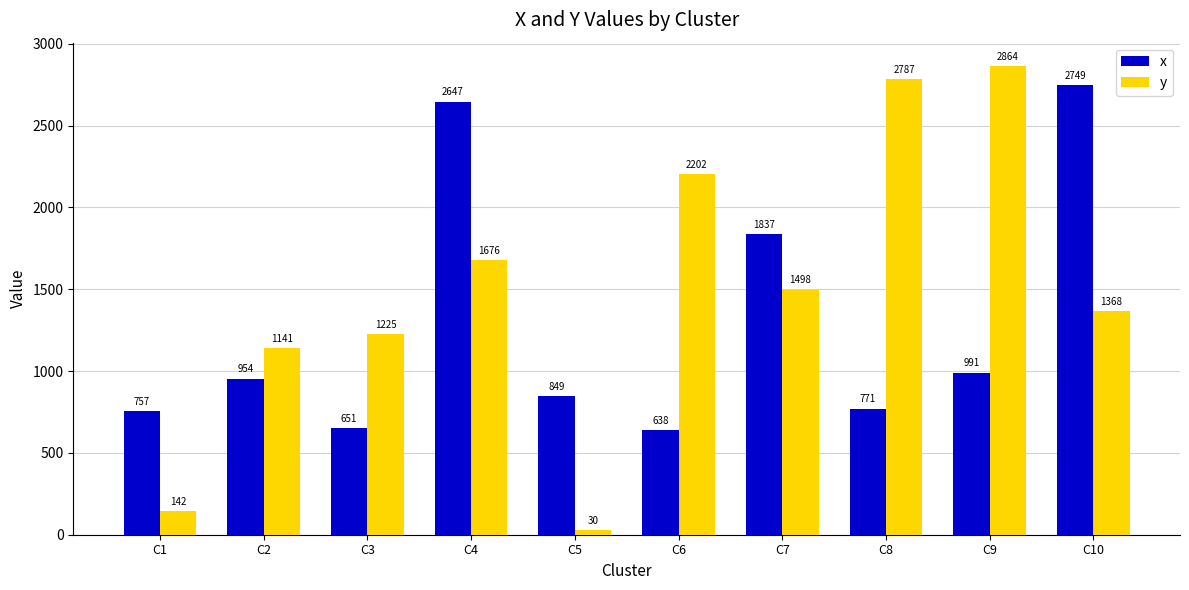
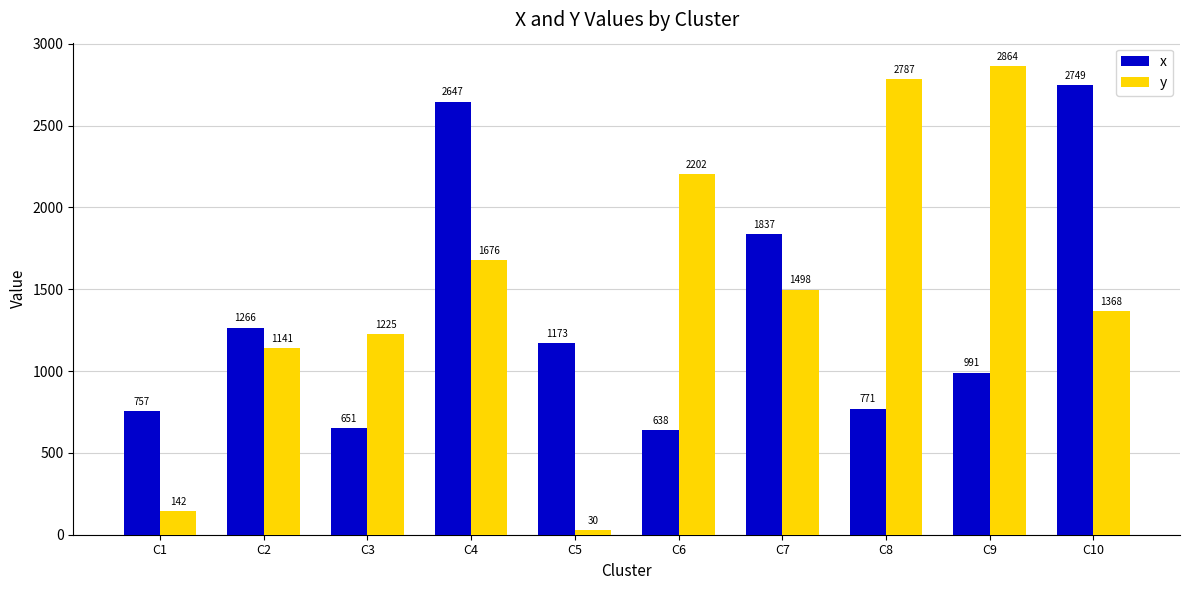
  {
    "x": {
      "C1": 757,
-     "C2": 954,
+     "C2": 1266,
      "C3": 651,
      "C4": 2647,
-     "C5": 849,
+     "C5": 1173,
      "C6": 638,
      "C7": 1837,
      "C8": 771,
      "C9": 991,
      "C10": 2749
    },
    "y": {
      "C1": 142,
      "C2": 1141,
      "C3": 1225,
      "C4": 1676,
      "C5": 30,
      "C6": 2202,
      "C7": 1498,
      "C8": 2787,
      "C9": 2864,
      "C10": 1368
    }
  }
